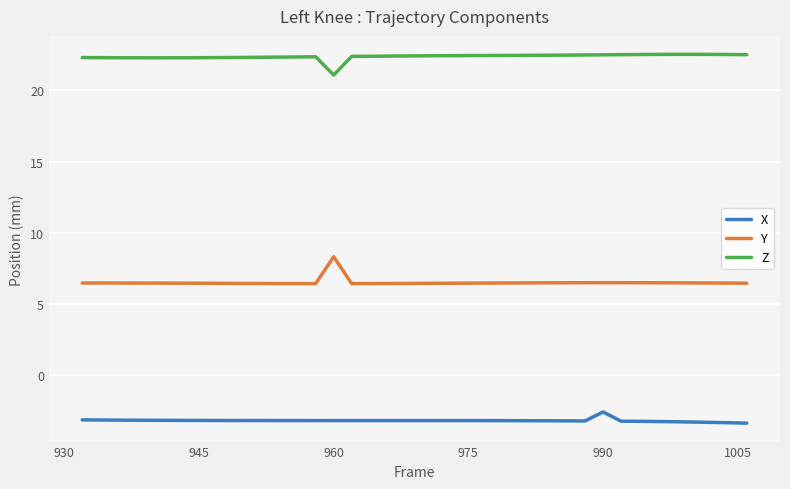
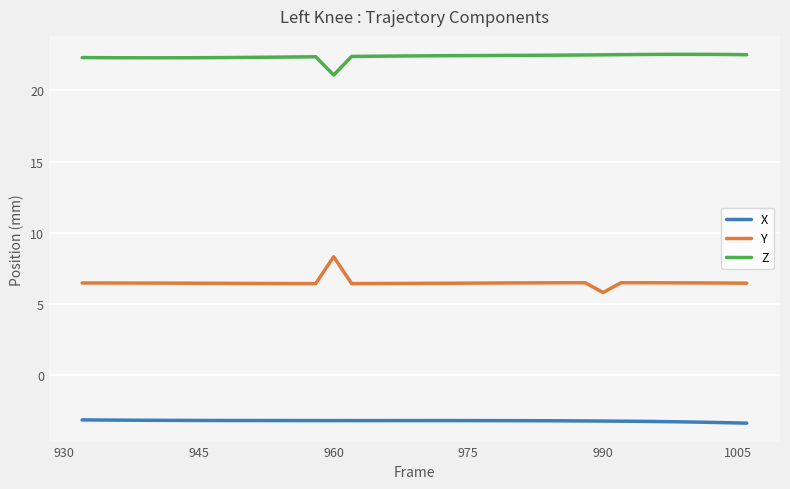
  {
    "X": {
      "960": -3.2,
-     "990": -2.6
+     "990": -3.2
    },
    "Y": {
      "960": 8.3,
-     "990": 6.5
+     "990": 5.8
    },
    "Z": {
      "960": 21.1,
      "990": 22.5
    }
  }
